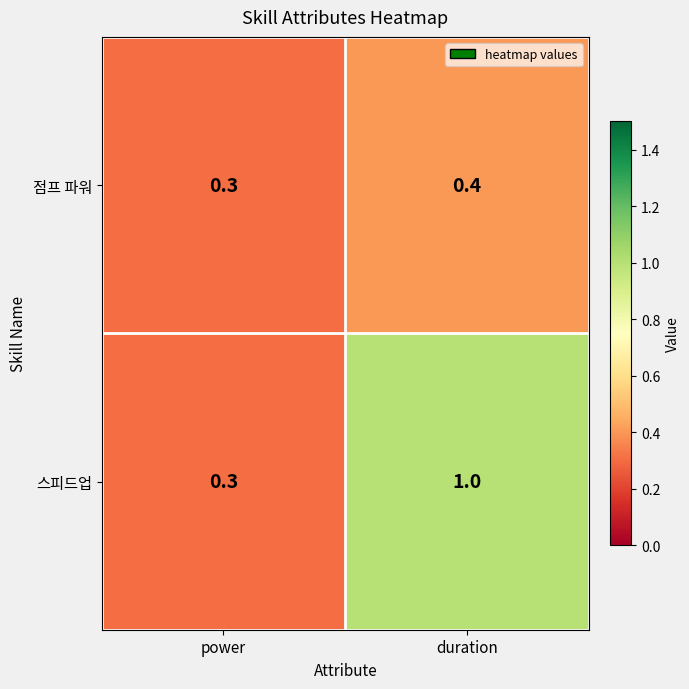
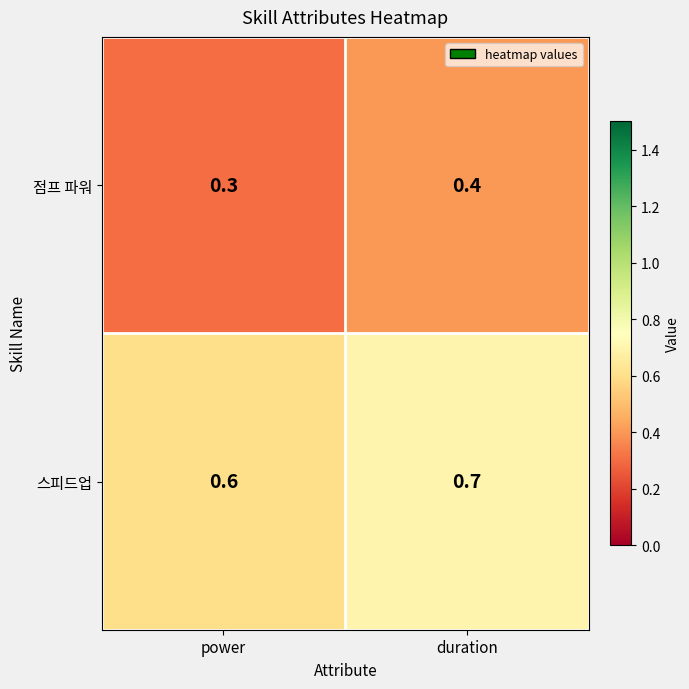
  {
    "점프 파워": {
      "power": 0.3,
      "duration": 0.4
    },
    "스피드업": {
-     "power": 0.3,
-     "duration": 1.0
+     "power": 0.6,
+     "duration": 0.7
    }
  }
